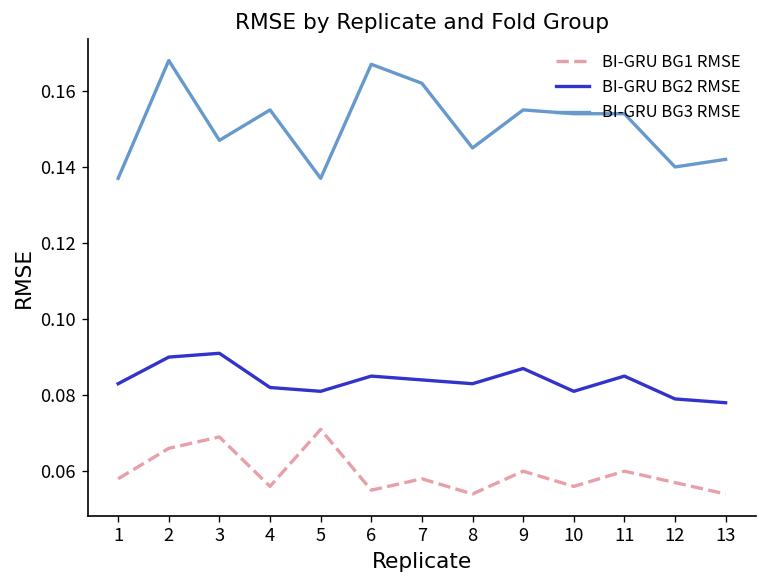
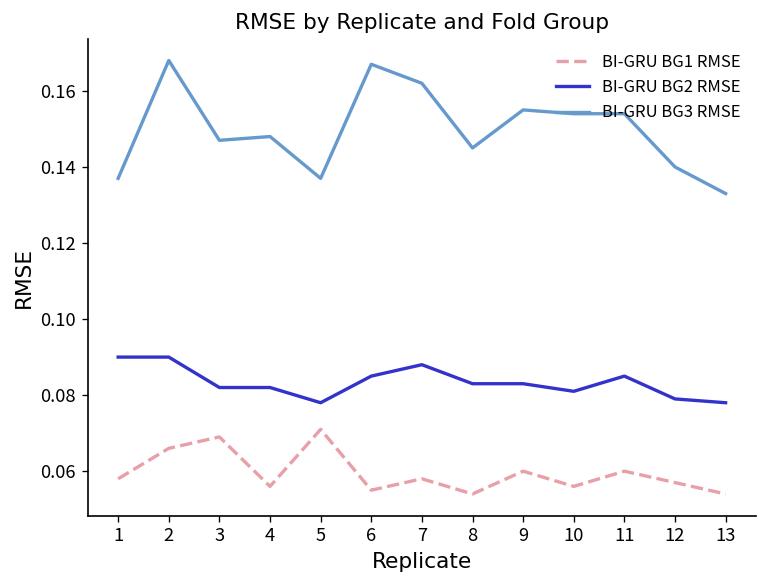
  {
    "BI-GRU BG1 RMSE": {
      "1": 0.058,
      "2": 0.066,
      "3": 0.069,
      "4": 0.056,
      "5": 0.071,
      "6": 0.055,
      "7": 0.058,
      "8": 0.054,
      "9": 0.060,
      "10": 0.056,
      "11": 0.060,
      "12": 0.057,
      "13": 0.054
    },
    "BI-GRU BG2 RMSE": {
-     "1": 0.083,
+     "1": 0.090,
      "2": 0.090,
-     "3": 0.091,
+     "3": 0.082,
      "4": 0.082,
-     "5": 0.081,
+     "5": 0.078,
      "6": 0.085,
-     "7": 0.084,
+     "7": 0.088,
      "8": 0.083,
-     "9": 0.087,
+     "9": 0.083,
      "10": 0.081,
      "11": 0.085,
      "12": 0.079,
      "13": 0.078
    },
    "BI-GRU BG3 RMSE": {
      "1": 0.137,
      "2": 0.168,
      "3": 0.147,
-     "4": 0.155,
+     "4": 0.148,
      "5": 0.137,
      "6": 0.167,
      "7": 0.162,
      "8": 0.145,
      "9": 0.155,
      "10": 0.154,
      "11": 0.154,
      "12": 0.140,
-     "13": 0.142
+     "13": 0.133
    }
  }
